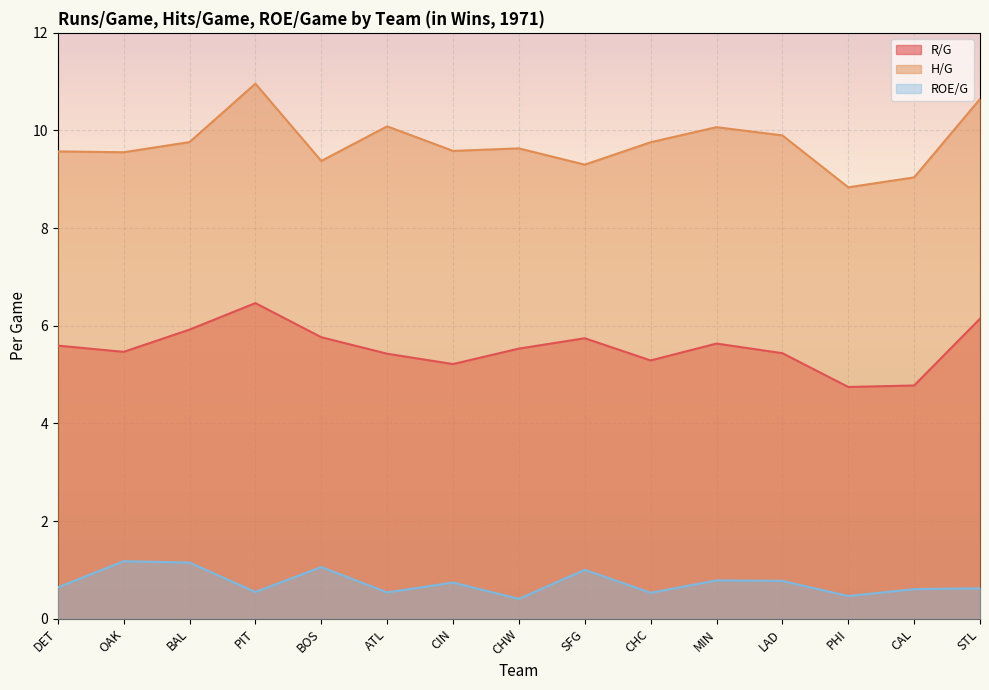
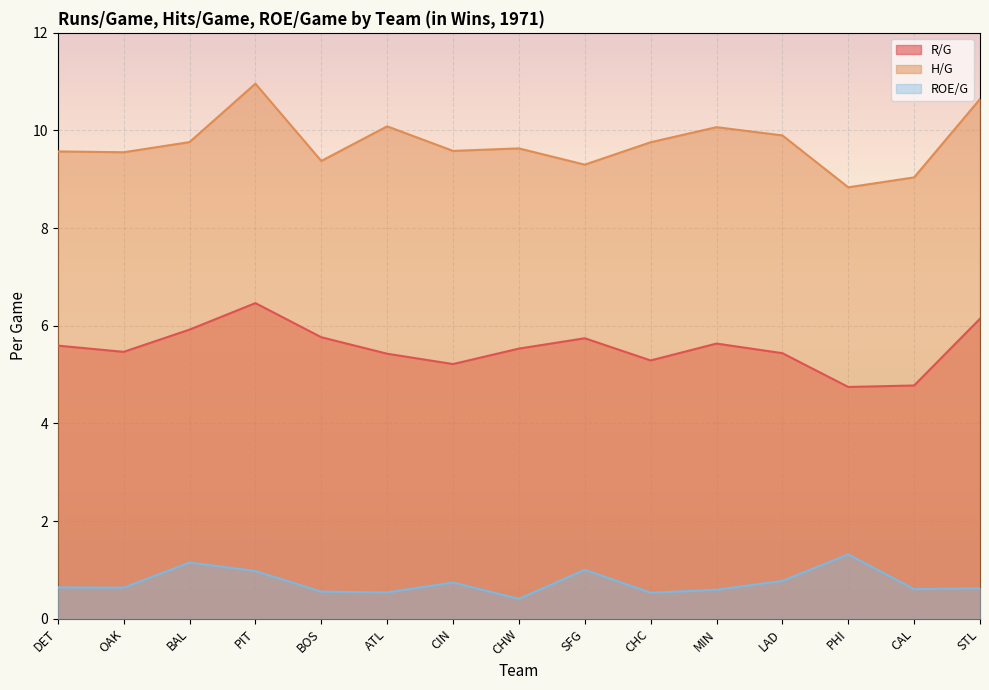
  {
    "ROE/G": {
      "DET": 0.6,
-     "OAK": 1.2,
+     "OAK": 0.6,
      "BAL": 1.1,
-     "PIT": 0.5,
-     "BOS": 1.1,
+     "PIT": 1.0,
+     "BOS": 0.6,
      "ATL": 0.5,
      "CIN": 0.7,
      "CHW": 0.4,
      "SFG": 1.0,
      "CHC": 0.5,
-     "MIN": 0.8,
+     "MIN": 0.6,
      "LAD": 0.8,
-     "PHI": 0.5,
+     "PHI": 1.3,
      "CAL": 0.6,
      "STL": 0.6
    }
  }
